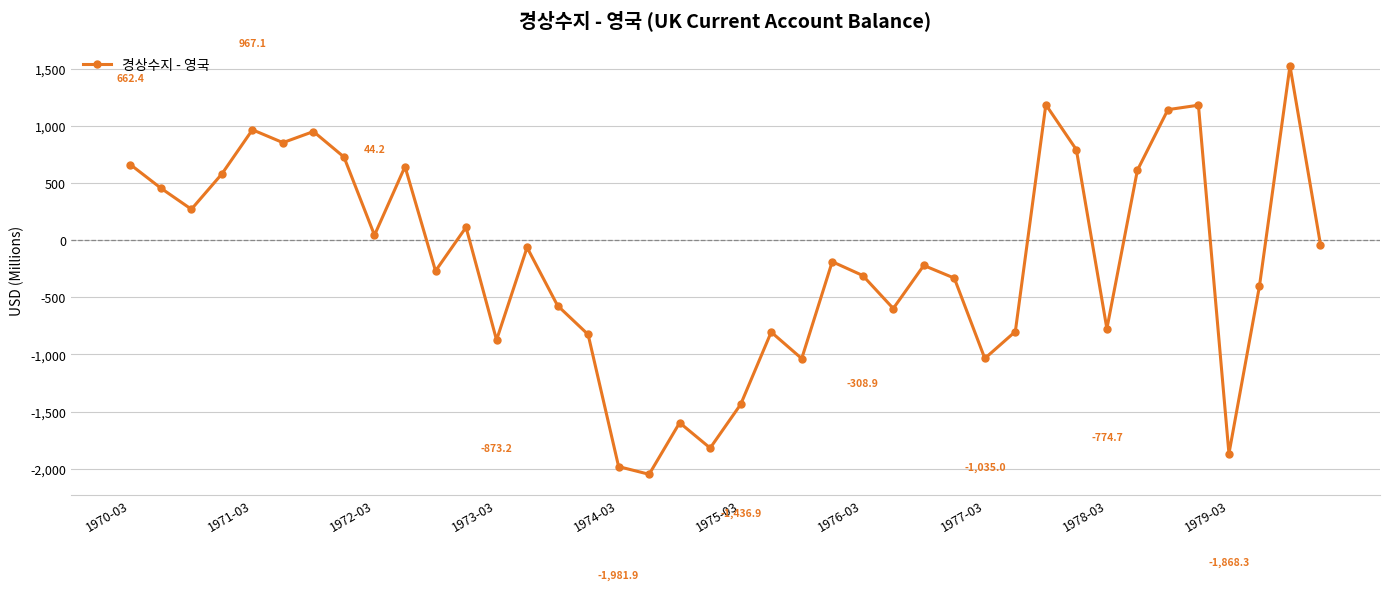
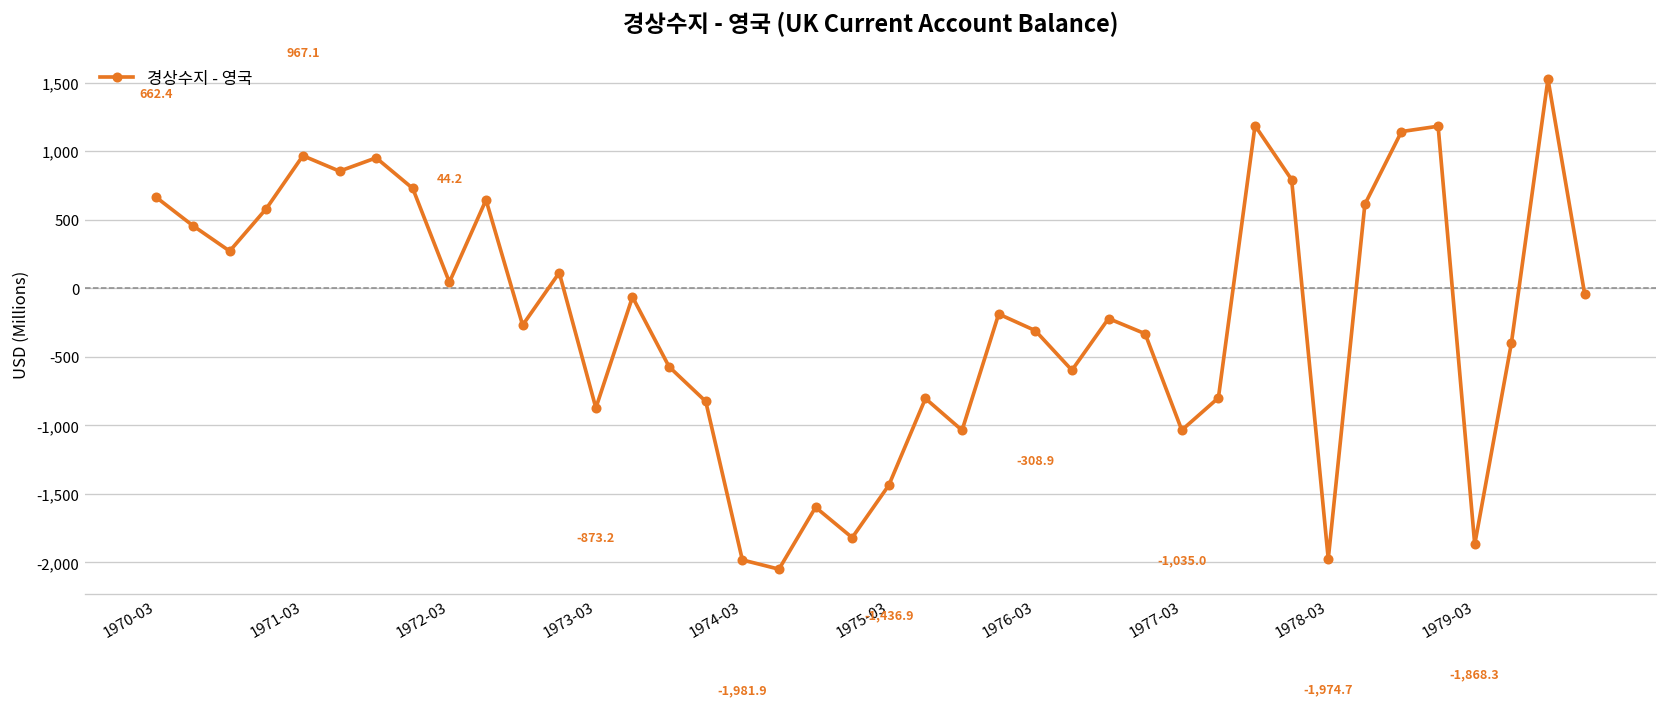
  {
-   "1978-03": "-774.7"
+   "1978-03": "-1,974.7"
  }
